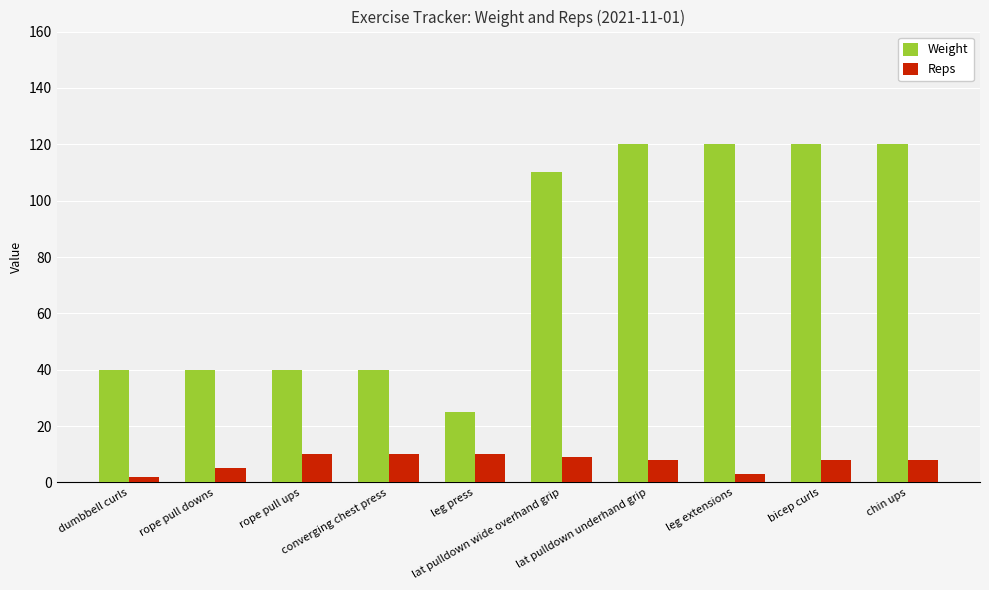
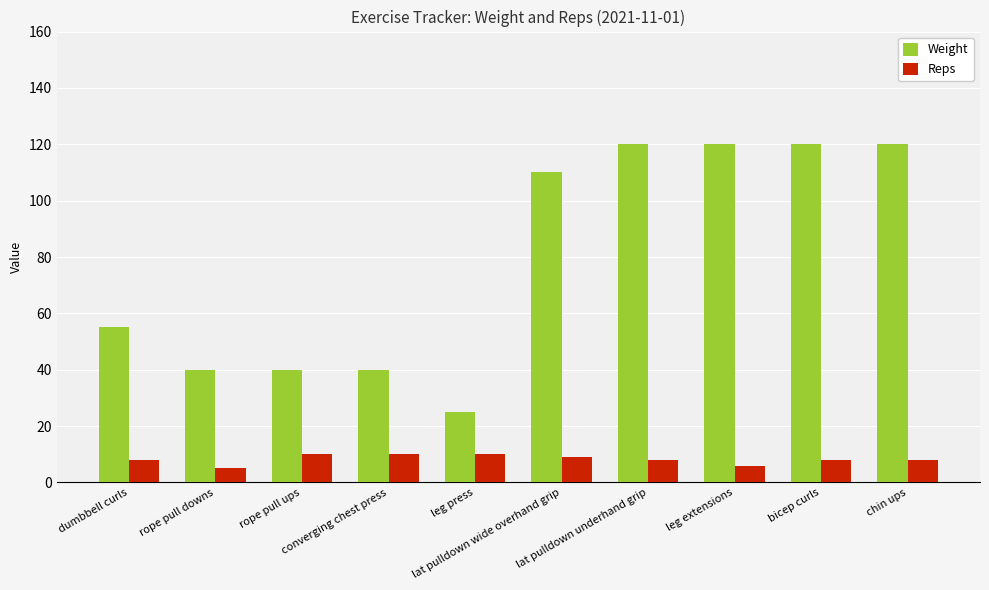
  {
    "Weight": {
-     "dumbbell curls": 40,
+     "dumbbell curls": 55,
      "rope pull downs": 40,
      "rope pull ups": 40,
      "converging chest press": 40,
      "leg press": 25,
      "lat pulldown wide overhand grip": 110,
      "lat pulldown underhand grip": 120,
      "leg extensions": 120,
      "bicep curls": 120,
      "chin ups": 120
    },
    "Reps": {
-     "dumbbell curls": 2,
+     "dumbbell curls": 8,
      "rope pull downs": 5,
      "rope pull ups": 10,
      "converging chest press": 10,
      "leg press": 10,
      "lat pulldown wide overhand grip": 9,
      "lat pulldown underhand grip": 8,
-     "leg extensions": 3,
+     "leg extensions": 6,
      "bicep curls": 8,
      "chin ups": 8
    }
  }
